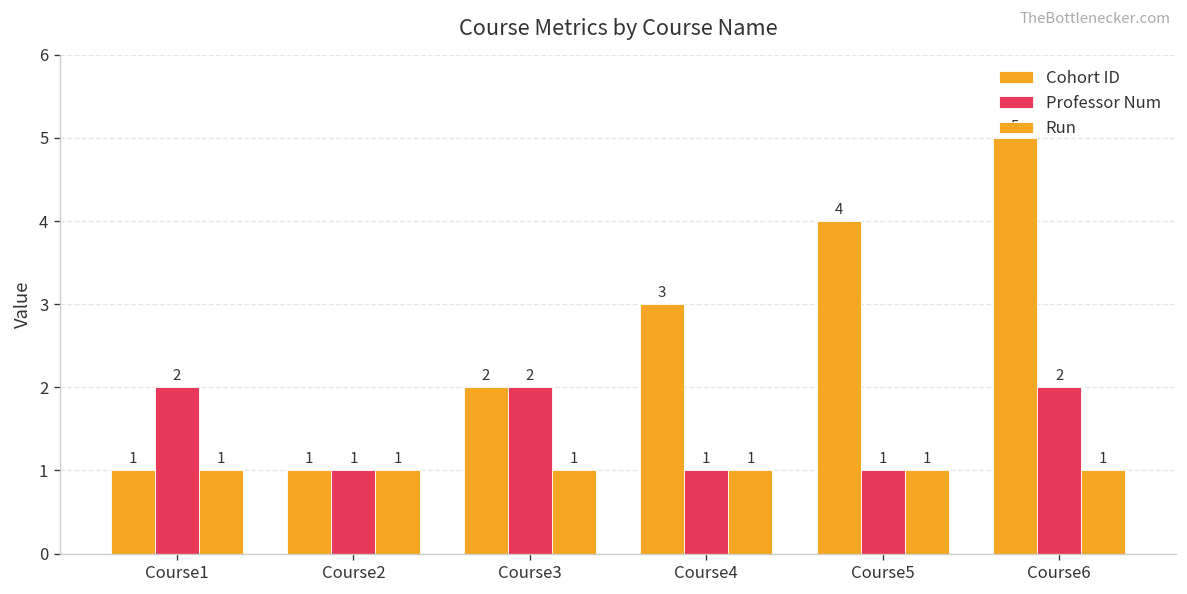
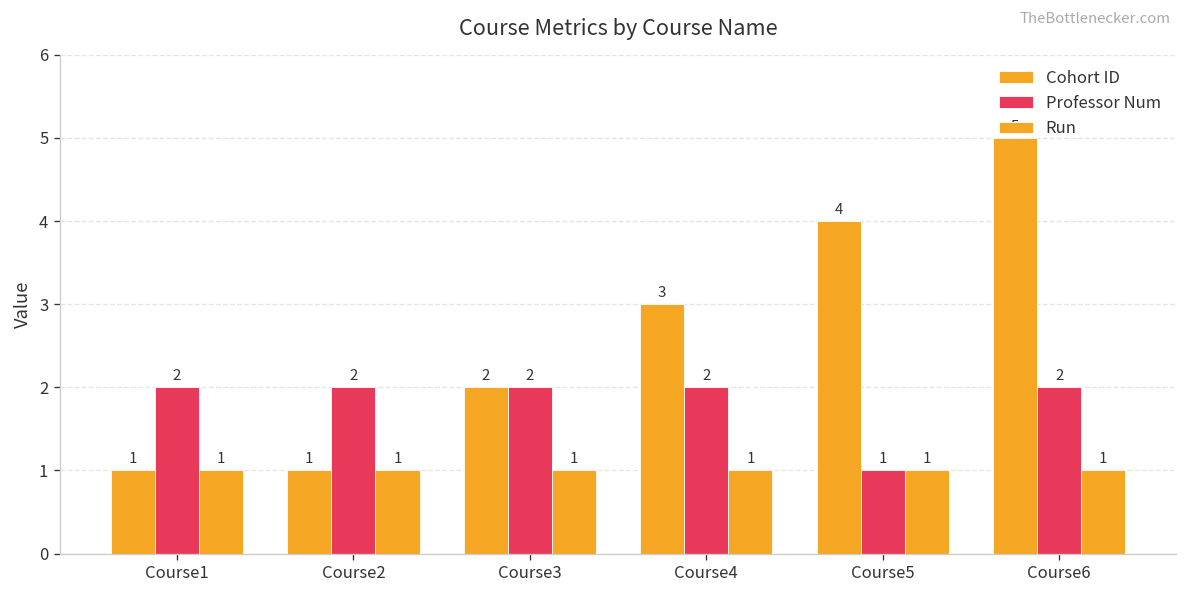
  {
    "Professor Num": {
      "Course1": 2,
-     "Course2": 1,
+     "Course2": 2,
      "Course3": 2,
-     "Course4": 1,
+     "Course4": 2,
      "Course5": 1,
      "Course6": 2
    }
  }
